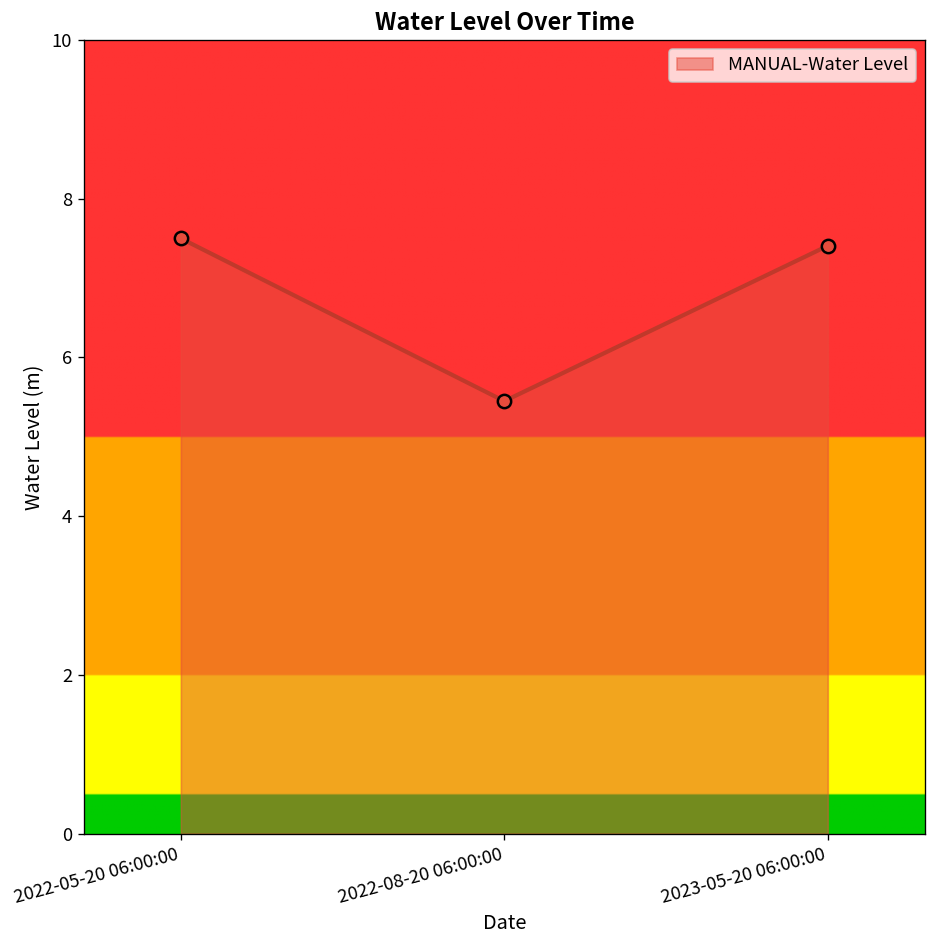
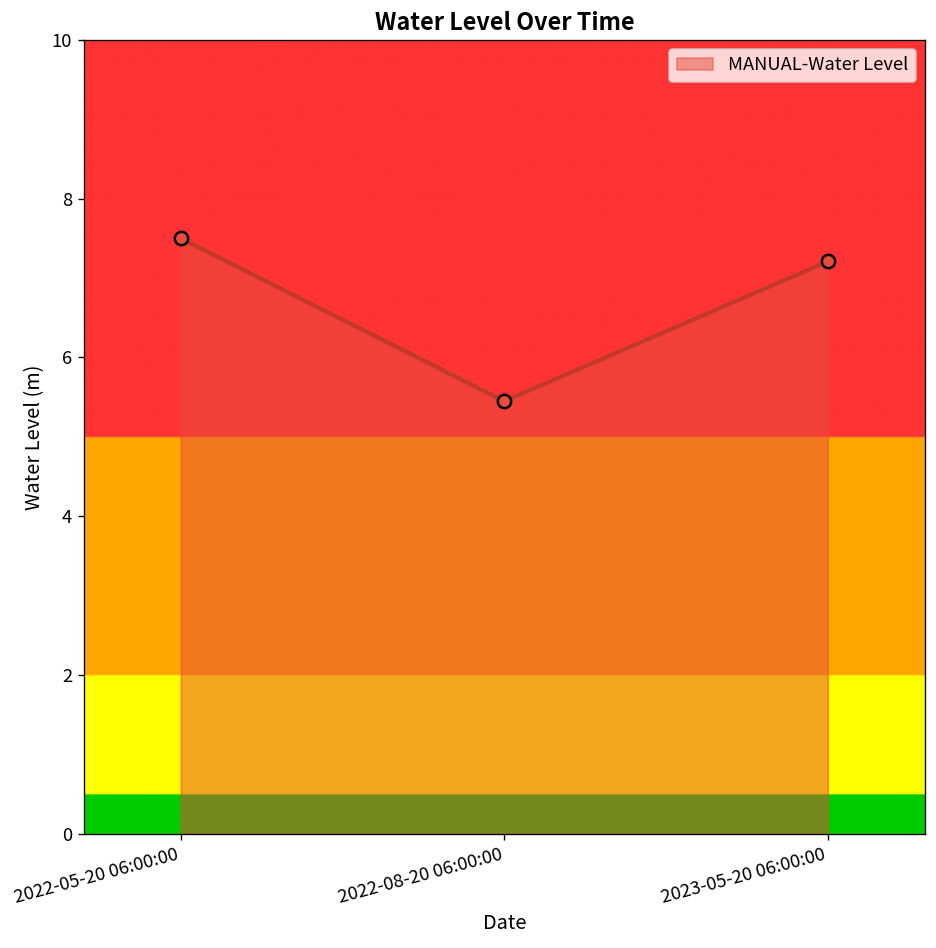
  {
    "2022-05-20 06:00:00": 7.5,
    "2022-08-20 06:00:00": 5.4,
-   "2023-05-20 06:00:00": 7.4
+   "2023-05-20 06:00:00": 7.2
  }
